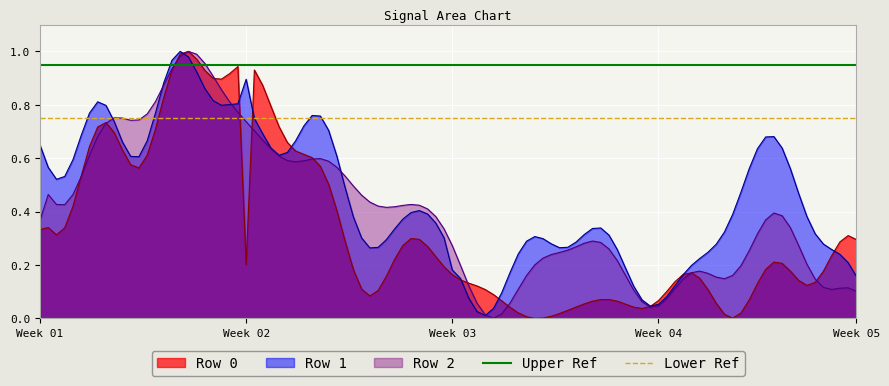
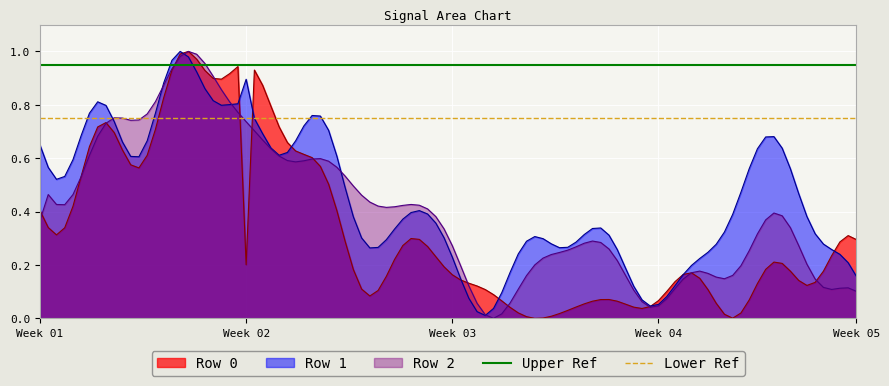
  {
    "Row 0": {
-     "Week 01": 0.33,
+     "Week 01": 0.40,
      "Week 02": 0.20,
      "Week 03": 0.16,
      "Week 04": 0.07,
      "Week 05": 0.30
    },
    "Row 1": {
      "Week 01": 0.65,
      "Week 02": 0.90,
-     "Week 03": 0.18,
+     "Week 03": 0.23,
      "Week 05": 0.16
    },
    "Row 2": {
      "Week 01": 0.37,
      "Week 02": 0.74,
      "Week 03": 0.27,
      "Week 05": 0.10
    }
  }
